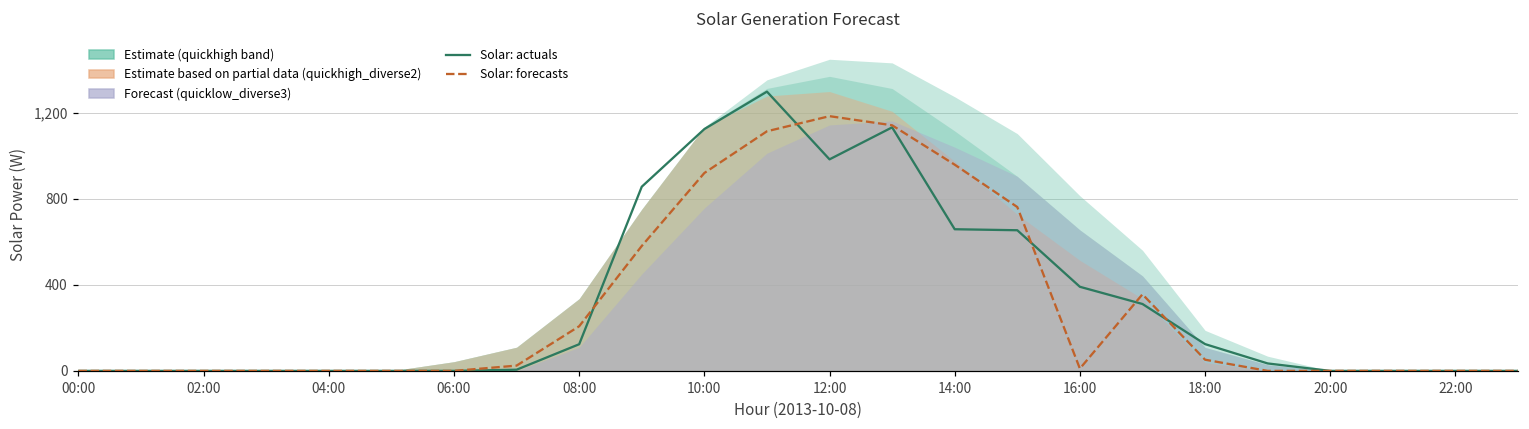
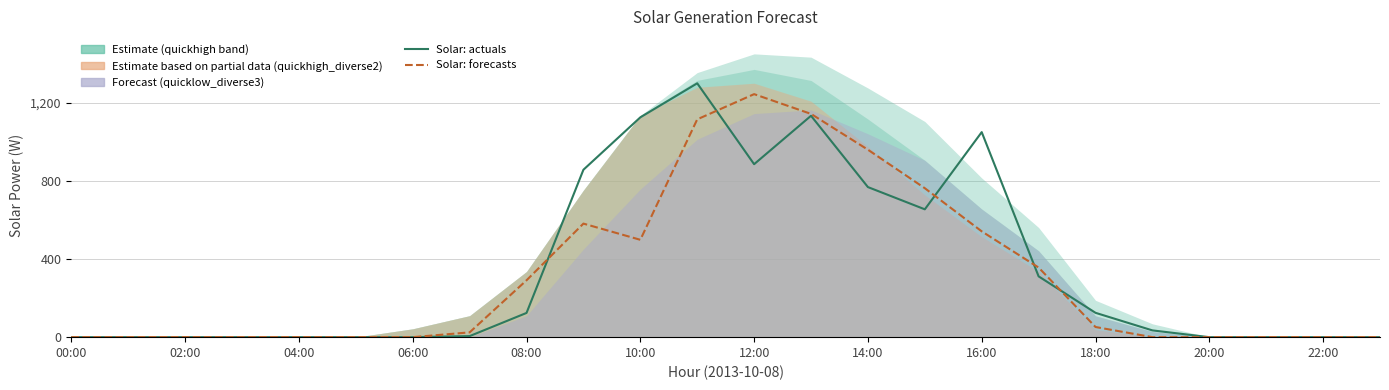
  {
    "Solar: actuals": {
      "08:00": "120",
-     "12:00": "980",
-     "14:00": "660",
-     "16:00": "390",
+     "12:00": "880",
+     "14:00": "770",
+     "16:00": "1,050",
      "18:00": "120"
    },
    "Solar: forecasts": {
-     "08:00": "210",
-     "10:00": "920",
-     "12:00": "1,180",
+     "08:00": "290",
+     "10:00": "500",
+     "12:00": "1,240",
      "14:00": "960",
-     "16:00": "10",
+     "16:00": "540",
      "18:00": "50"
    }
  }
